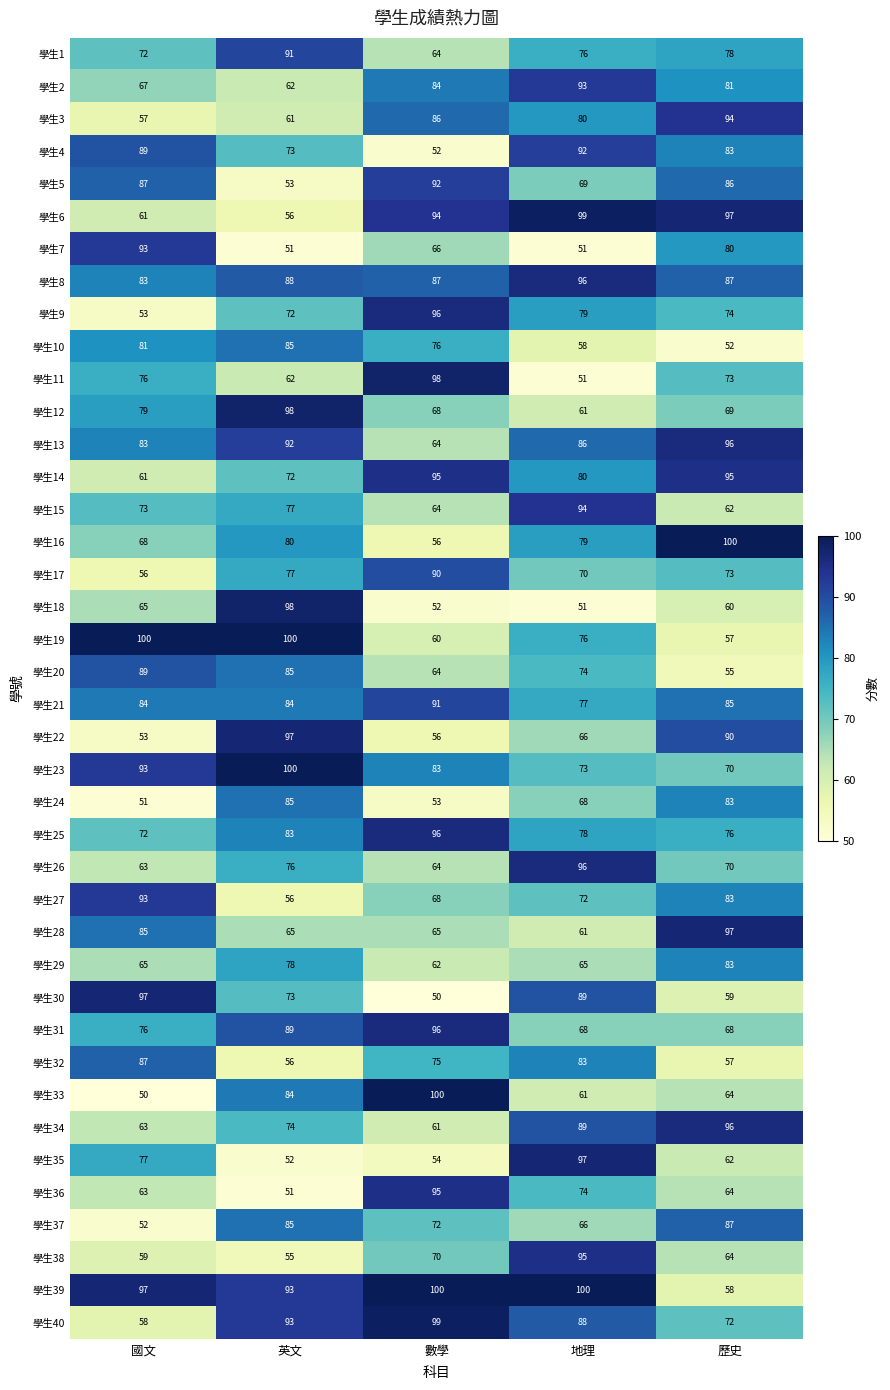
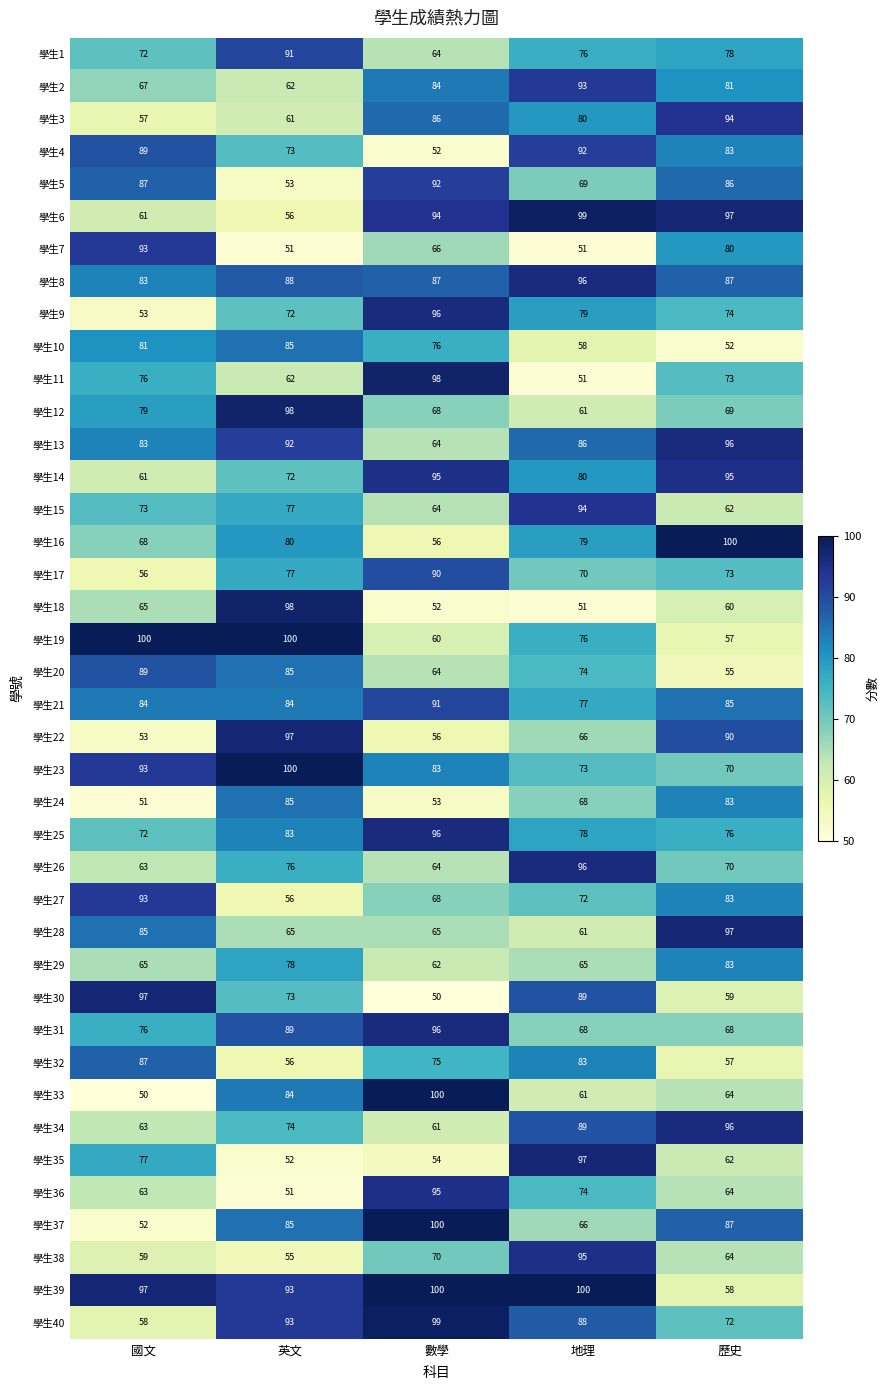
  {
    "學生1": {
      "國文": 72,
      "英文": 91,
      "數學": 64,
      "地理": 76,
      "歷史": 78
    },
    "學生2": {
      "國文": 67,
      "英文": 62,
      "數學": 84,
      "地理": 93,
      "歷史": 81
    },
    "學生3": {
      "國文": 57,
      "英文": 61,
      "數學": 86,
      "地理": 80,
      "歷史": 94
    },
    "學生4": {
      "國文": 89,
      "英文": 73,
      "數學": 52,
      "地理": 92,
      "歷史": 83
    },
    "學生5": {
      "國文": 87,
      "英文": 53,
      "數學": 92,
      "地理": 69,
      "歷史": 86
    },
    "學生6": {
      "國文": 61,
      "英文": 56,
      "數學": 94,
      "地理": 99,
      "歷史": 97
    },
    "學生7": {
      "國文": 93,
      "英文": 51,
      "數學": 66,
      "地理": 51,
      "歷史": 80
    },
    "學生8": {
      "國文": 83,
      "英文": 88,
      "數學": 87,
      "地理": 96,
      "歷史": 87
    },
    "學生9": {
      "國文": 53,
      "英文": 72,
      "數學": 96,
      "地理": 79,
      "歷史": 74
    },
    "學生10": {
      "國文": 81,
      "英文": 85,
      "數學": 76,
      "地理": 58,
      "歷史": 52
    },
    "學生11": {
      "國文": 76,
      "英文": 62,
      "數學": 98,
      "地理": 51,
      "歷史": 73
    },
    "學生12": {
      "國文": 79,
      "英文": 98,
      "數學": 68,
      "地理": 61,
      "歷史": 69
    },
    "學生13": {
      "國文": 83,
      "英文": 92,
      "數學": 64,
      "地理": 86,
      "歷史": 96
    },
    "學生14": {
      "國文": 61,
      "英文": 72,
      "數學": 95,
      "地理": 80,
      "歷史": 95
    },
    "學生15": {
      "國文": 73,
      "英文": 77,
      "數學": 64,
      "地理": 94,
      "歷史": 62
    },
    "學生16": {
      "國文": 68,
      "英文": 80,
      "數學": 56,
      "地理": 79,
      "歷史": 100
    },
    "學生17": {
      "國文": 56,
      "英文": 77,
      "數學": 90,
      "地理": 70,
      "歷史": 73
    },
    "學生18": {
      "國文": 65,
      "英文": 98,
      "數學": 52,
      "地理": 51,
      "歷史": 60
    },
    "學生19": {
      "國文": 100,
      "英文": 100,
      "數學": 60,
      "地理": 76,
      "歷史": 57
    },
    "學生20": {
      "國文": 89,
      "英文": 85,
      "數學": 64,
      "地理": 74,
      "歷史": 55
    },
    "學生21": {
      "國文": 84,
      "英文": 84,
      "數學": 91,
      "地理": 77,
      "歷史": 85
    },
    "學生22": {
      "國文": 53,
      "英文": 97,
      "數學": 56,
      "地理": 66,
      "歷史": 90
    },
    "學生23": {
      "國文": 93,
      "英文": 100,
      "數學": 83,
      "地理": 73,
      "歷史": 70
    },
    "學生24": {
      "國文": 51,
      "英文": 85,
      "數學": 53,
      "地理": 68,
      "歷史": 83
    },
    "學生25": {
      "國文": 72,
      "英文": 83,
      "數學": 96,
      "地理": 78,
      "歷史": 76
    },
    "學生26": {
      "國文": 63,
      "英文": 76,
      "數學": 64,
      "地理": 96,
      "歷史": 70
    },
    "學生27": {
      "國文": 93,
      "英文": 56,
      "數學": 68,
      "地理": 72,
      "歷史": 83
    },
    "學生28": {
      "國文": 85,
      "英文": 65,
      "數學": 65,
      "地理": 61,
      "歷史": 97
    },
    "學生29": {
      "國文": 65,
      "英文": 78,
      "數學": 62,
      "地理": 65,
      "歷史": 83
    },
    "學生30": {
      "國文": 97,
      "英文": 73,
      "數學": 50,
      "地理": 89,
      "歷史": 59
    },
    "學生31": {
      "國文": 76,
      "英文": 89,
      "數學": 96,
      "地理": 68,
      "歷史": 68
    },
    "學生32": {
      "國文": 87,
      "英文": 56,
      "數學": 75,
      "地理": 83,
      "歷史": 57
    },
    "學生33": {
      "國文": 50,
      "英文": 84,
      "數學": 100,
      "地理": 61,
      "歷史": 64
    },
    "學生34": {
      "國文": 63,
      "英文": 74,
      "數學": 61,
      "地理": 89,
      "歷史": 96
    },
    "學生35": {
      "國文": 77,
      "英文": 52,
      "數學": 54,
      "地理": 97,
      "歷史": 62
    },
    "學生36": {
      "國文": 63,
      "英文": 51,
      "數學": 95,
      "地理": 74,
      "歷史": 64
    },
    "學生37": {
      "國文": 52,
      "英文": 85,
-     "數學": 72,
+     "數學": 100,
      "地理": 66,
      "歷史": 87
    },
    "學生38": {
      "國文": 59,
      "英文": 55,
      "數學": 70,
      "地理": 95,
      "歷史": 64
    },
    "學生39": {
      "國文": 97,
      "英文": 93,
      "數學": 100,
      "地理": 100,
      "歷史": 58
    },
    "學生40": {
      "國文": 58,
      "英文": 93,
      "數學": 99,
      "地理": 88,
      "歷史": 72
    }
  }
